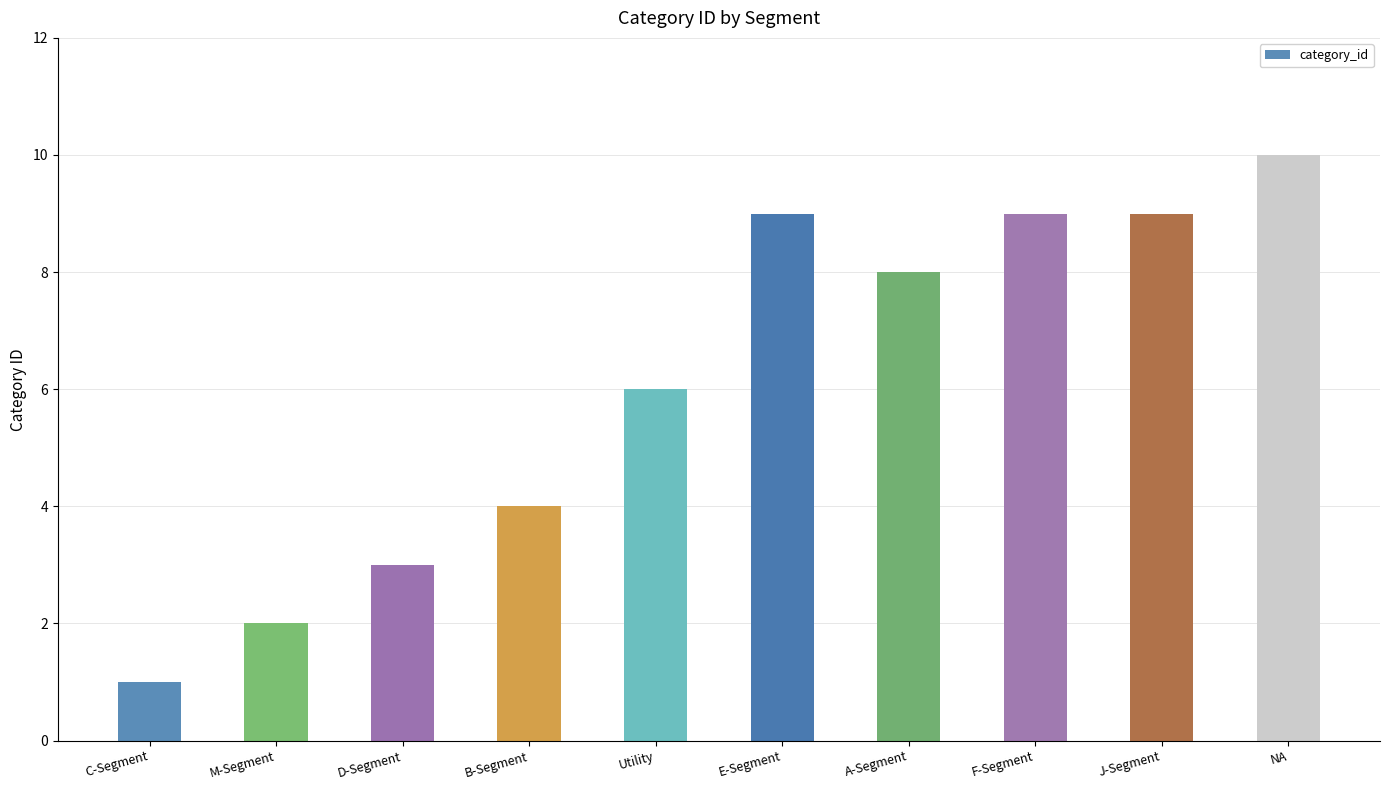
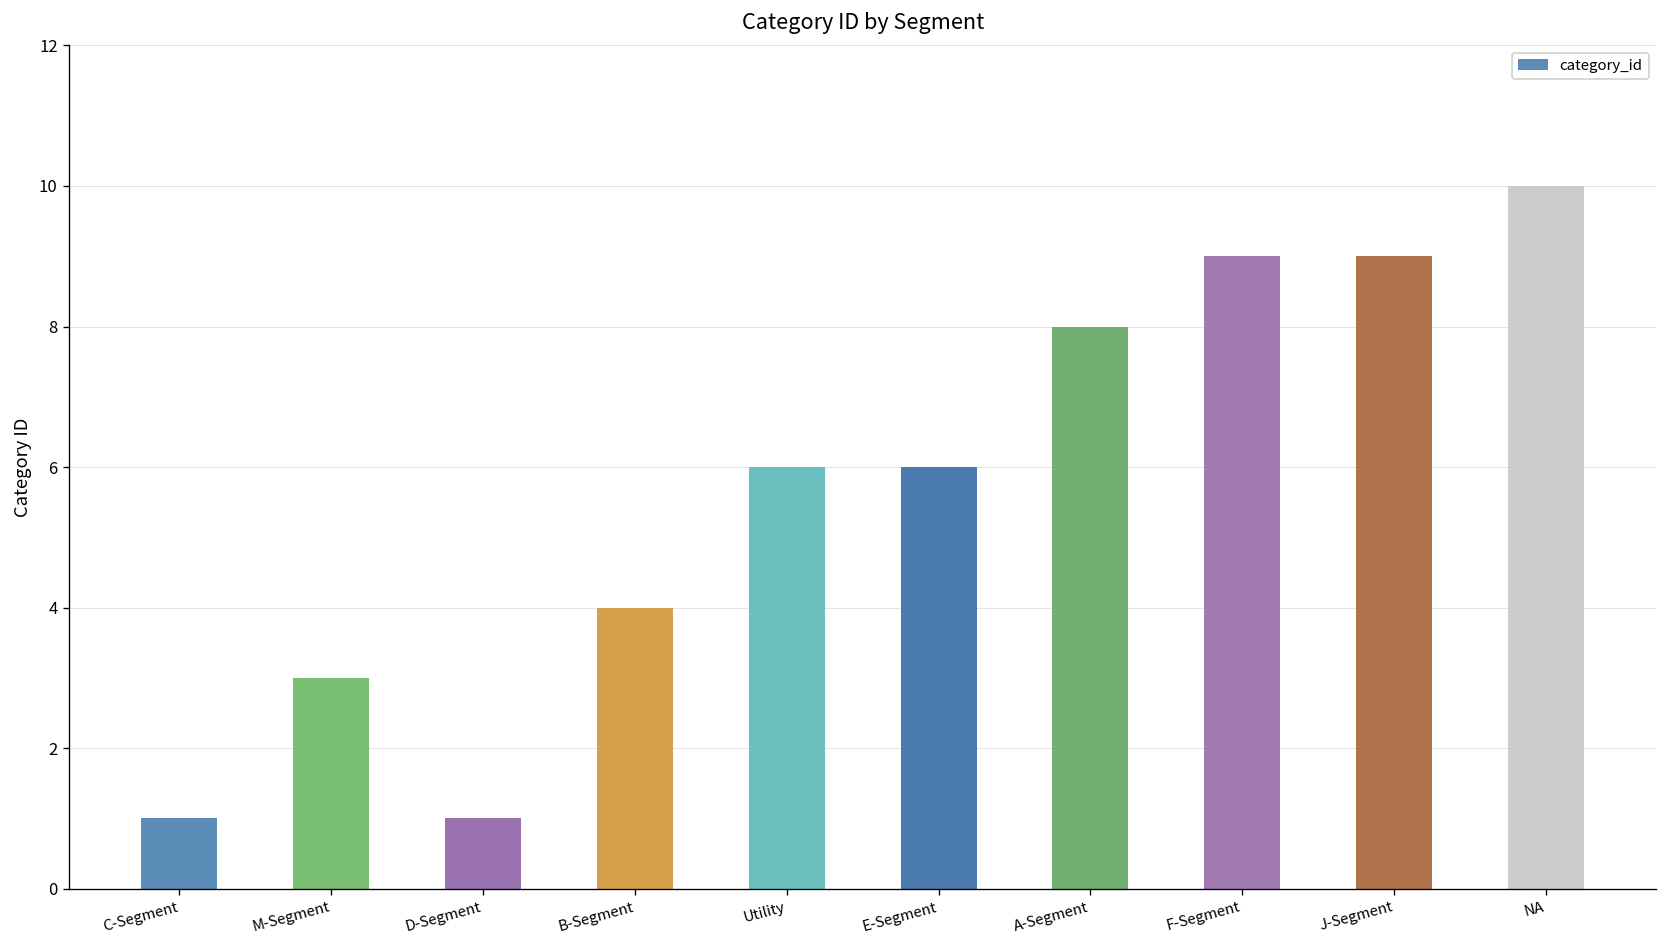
  {
    "C-Segment": 1,
-   "M-Segment": 2,
-   "D-Segment": 3,
+   "M-Segment": 3,
+   "D-Segment": 1,
    "B-Segment": 4,
    "Utility": 6,
-   "E-Segment": 9,
+   "E-Segment": 6,
    "A-Segment": 8,
    "F-Segment": 9,
    "J-Segment": 9,
    "NA": 10
  }
